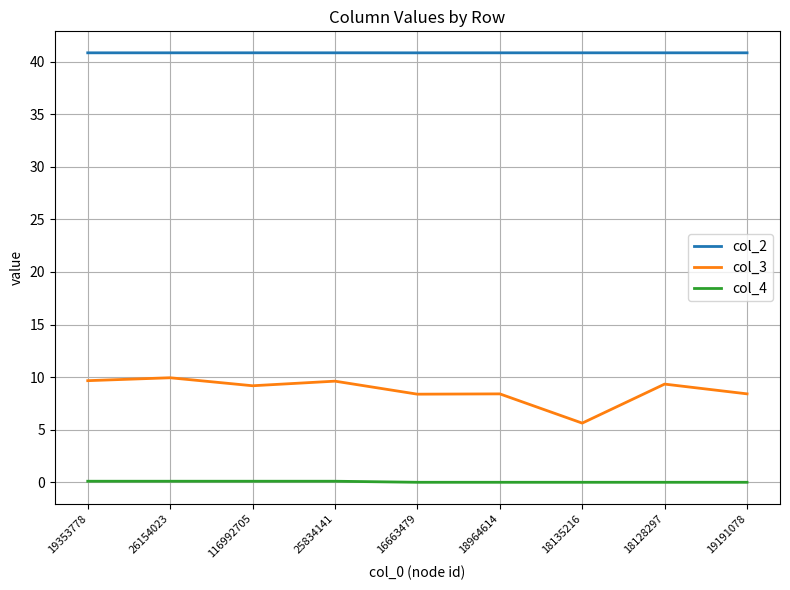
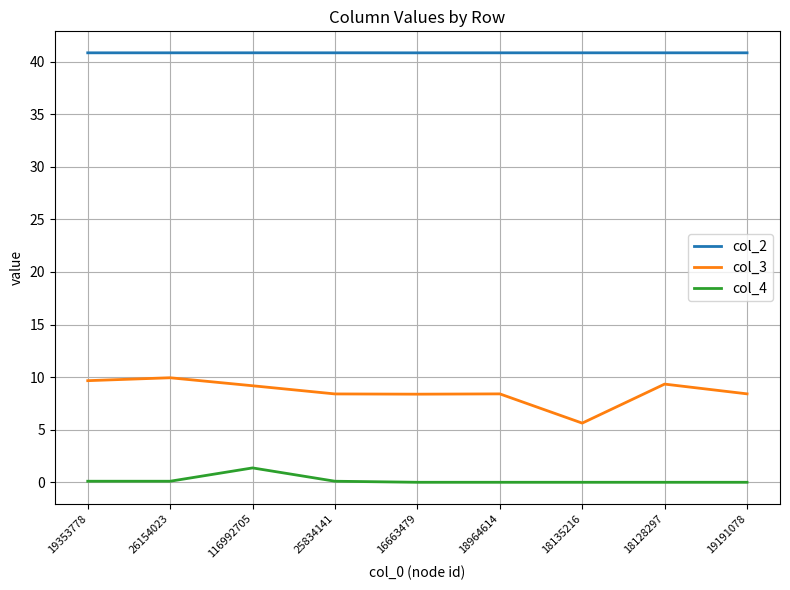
  {
    "col_2": {
      "19353778": 40.8,
      "26154023": 40.8,
      "116992705": 40.8,
      "25834141": 40.8,
      "16663479": 40.8,
      "18964614": 40.8,
      "18135216": 40.8,
      "18128297": 40.8,
      "19191078": 40.8
    },
    "col_3": {
      "19353778": 9.7,
      "26154023": 9.9,
      "116992705": 9.2,
-     "25834141": 9.6,
+     "25834141": 8.4,
      "16663479": 8.4,
      "18964614": 8.4,
      "18135216": 5.6,
      "18128297": 9.3,
      "19191078": 8.4
    },
    "col_4": {
      "19353778": 0.1,
      "26154023": 0.1,
-     "116992705": 0.1,
+     "116992705": 1.4,
      "25834141": 0.1,
      "16663479": 0.0,
      "18964614": 0.0,
      "18135216": 0.0,
      "18128297": 0.0,
      "19191078": 0.0
    }
  }
